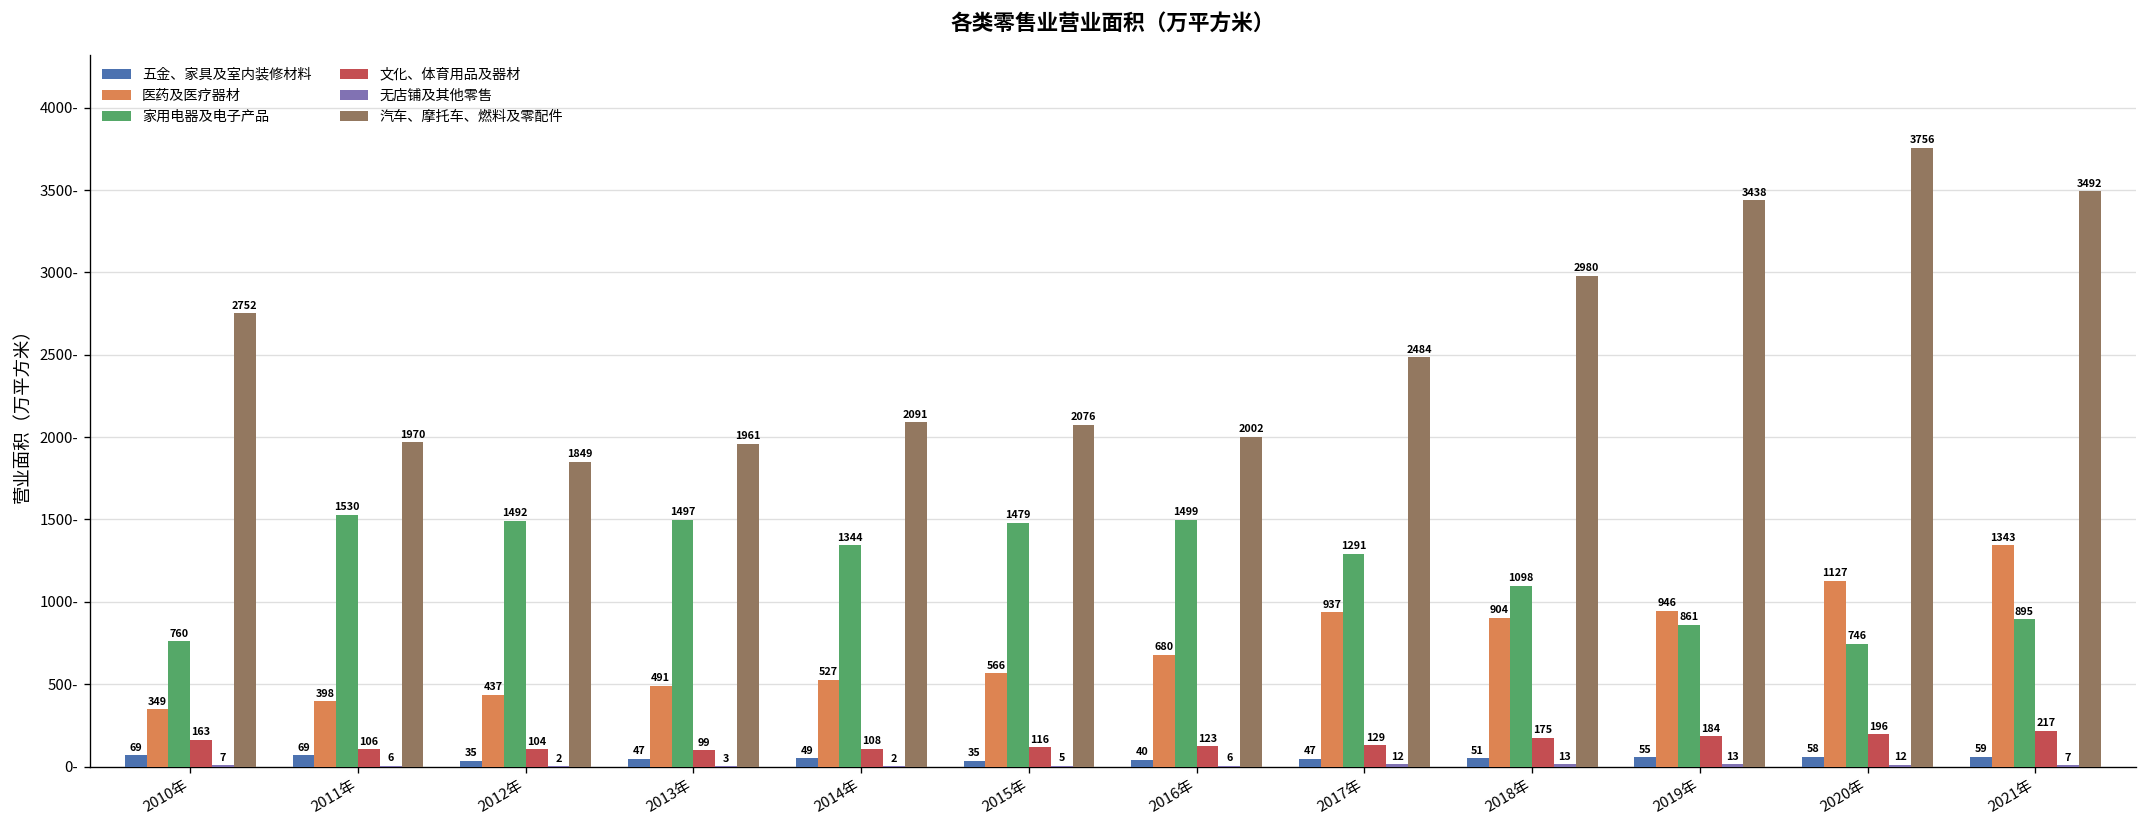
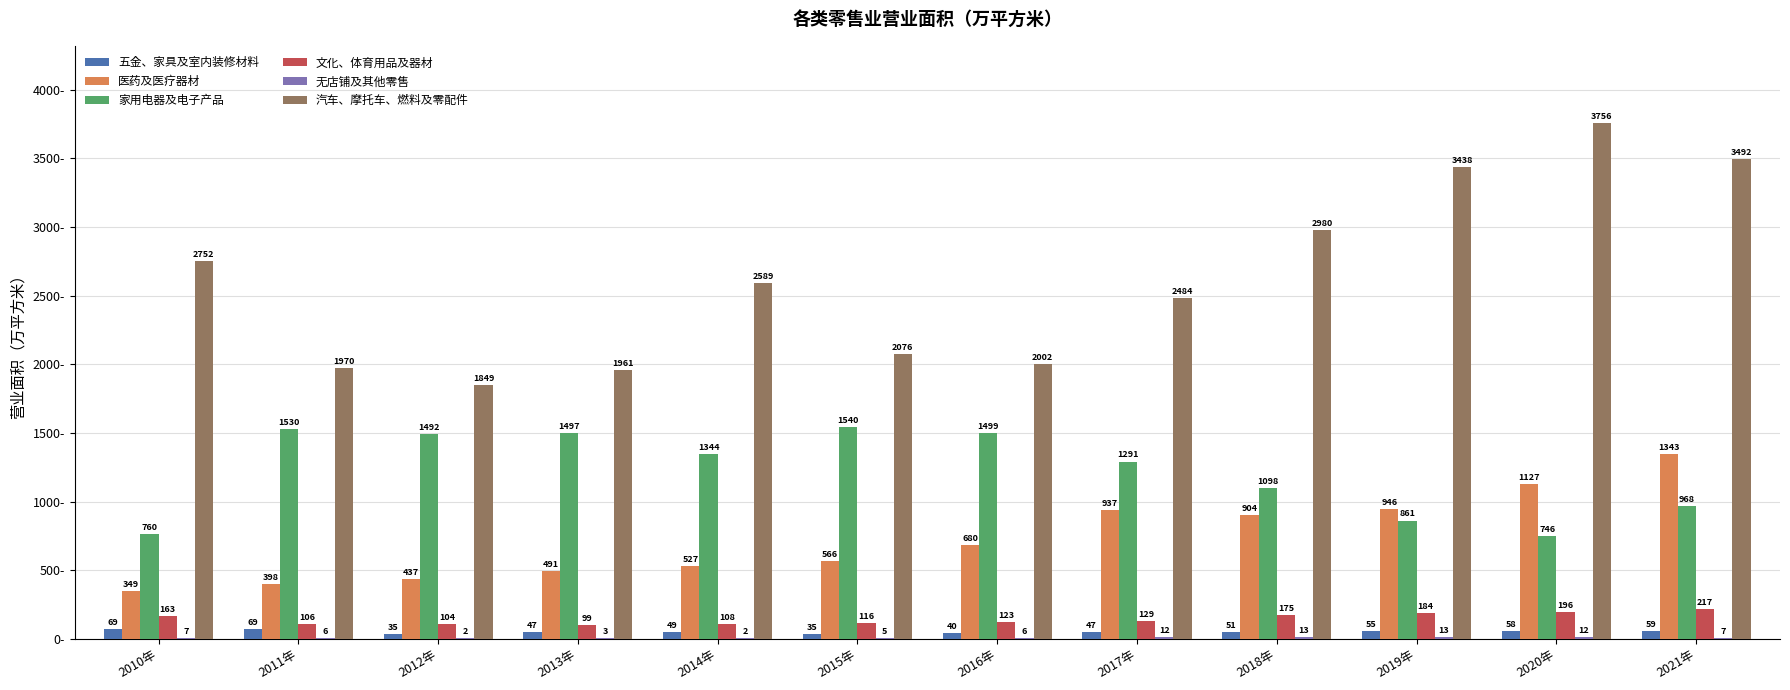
  {
    "家用电器及电子产品": {
      "2010年": 760,
      "2011年": 1530,
      "2012年": 1492,
      "2013年": 1497,
      "2014年": 1344,
-     "2015年": 1479,
+     "2015年": 1540,
      "2016年": 1499,
      "2017年": 1291,
      "2018年": 1098,
      "2019年": 861,
      "2020年": 746,
-     "2021年": 895
+     "2021年": 968
    },
    "汽车、摩托车、燃料及零配件": {
      "2010年": 2752,
      "2011年": 1970,
      "2012年": 1849,
      "2013年": 1961,
-     "2014年": 2091,
+     "2014年": 2589,
      "2015年": 2076,
      "2016年": 2002,
      "2017年": 2484,
      "2018年": 2980,
      "2019年": 3438,
      "2020年": 3756,
      "2021年": 3492
    }
  }
